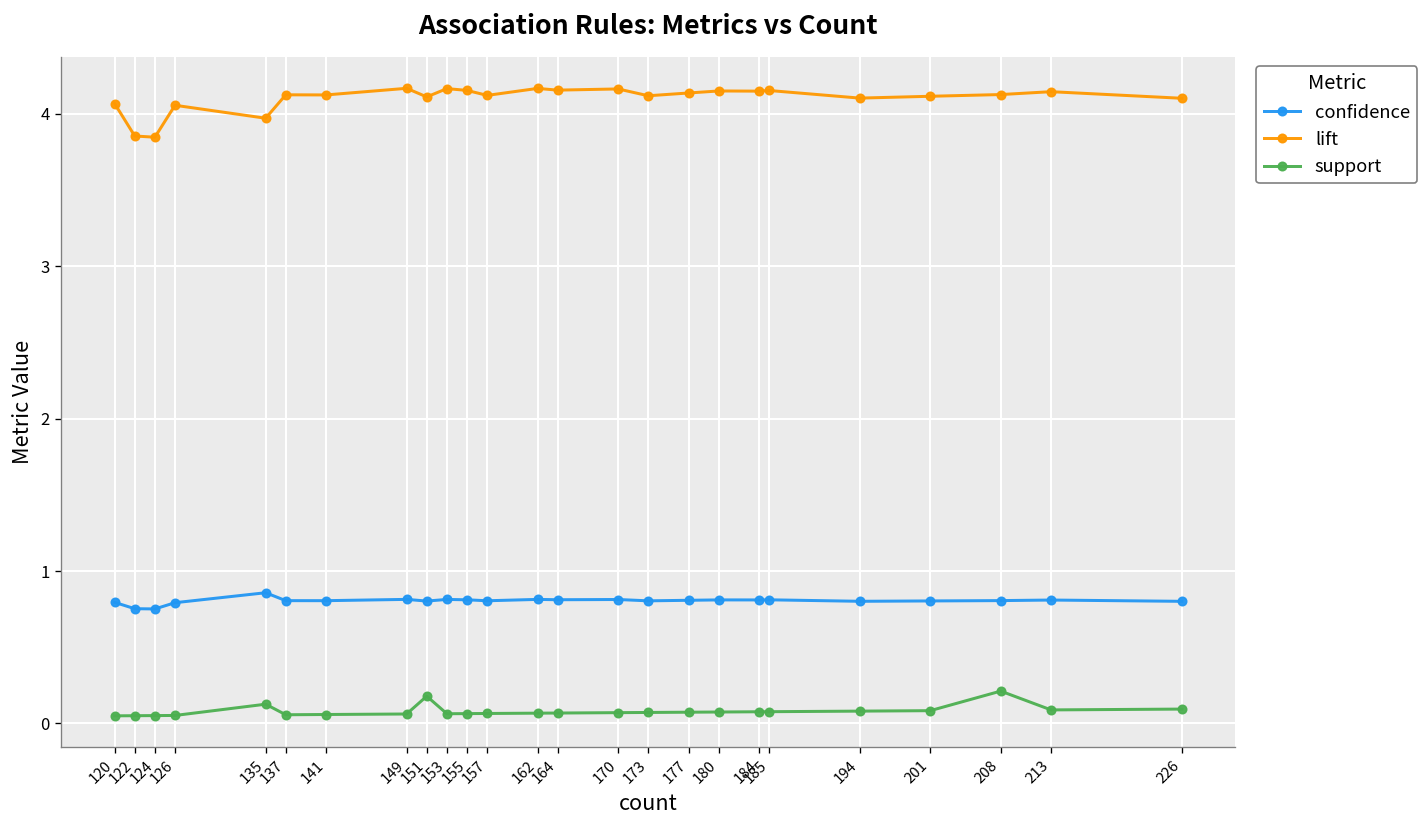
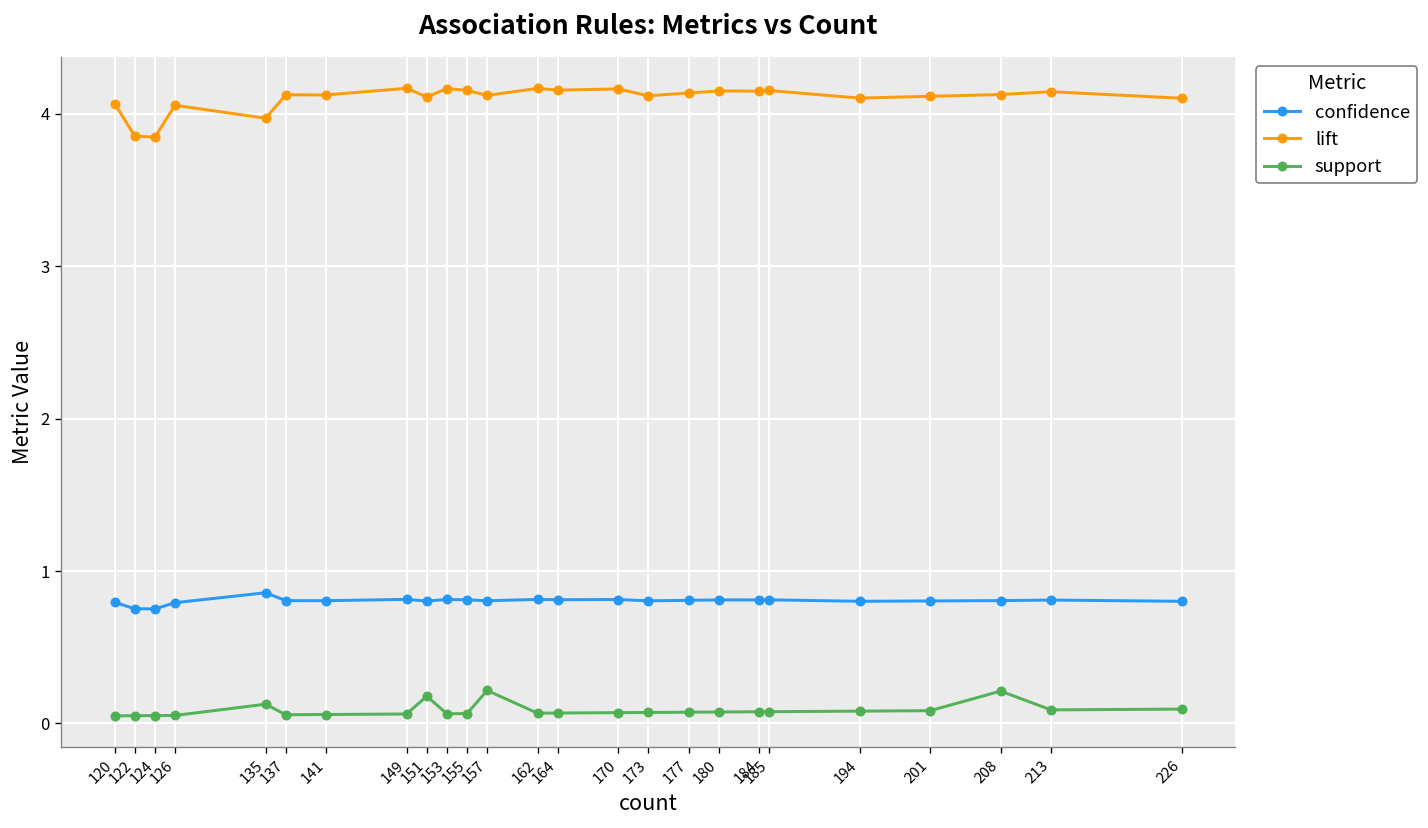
  {
    "confidence": {
      "120": 0.79,
      "122": 0.75,
      "124": 0.75,
      "126": 0.79,
      "135": 0.86,
      "137": 0.81,
      "141": 0.81,
      "149": 0.81,
      "151": 0.80,
      "153": 0.81,
      "155": 0.81,
      "157": 0.81,
      "162": 0.81,
      "164": 0.81,
      "170": 0.81,
      "173": 0.80,
      "177": 0.81,
      "180": 0.81,
      "184": 0.81,
      "185": 0.81,
      "194": 0.80,
      "201": 0.80,
      "208": 0.81,
      "213": 0.81,
      "226": 0.80
    },
    "lift": {
      "120": 4.07,
      "122": 3.85,
      "124": 3.85,
      "126": 4.06,
      "135": 3.97,
      "137": 4.12,
      "141": 4.12,
      "149": 4.17,
      "151": 4.11,
      "153": 4.16,
      "155": 4.15,
      "157": 4.12,
      "162": 4.17,
      "164": 4.16,
      "170": 4.16,
      "173": 4.12,
      "177": 4.14,
      "180": 4.15,
      "184": 4.15,
      "185": 4.15,
      "194": 4.10,
      "201": 4.11,
      "208": 4.13,
      "213": 4.14,
      "226": 4.10
    },
    "support": {
      "120": 0.05,
      "122": 0.05,
      "124": 0.05,
      "126": 0.05,
      "135": 0.13,
      "137": 0.06,
      "141": 0.06,
      "149": 0.06,
      "151": 0.18,
      "153": 0.06,
      "155": 0.06,
-     "157": 0.07,
+     "157": 0.22,
      "162": 0.07,
      "164": 0.07,
      "170": 0.07,
      "173": 0.07,
      "177": 0.07,
      "180": 0.08,
      "184": 0.08,
      "185": 0.08,
      "194": 0.08,
      "201": 0.08,
      "208": 0.21,
      "213": 0.09,
      "226": 0.09
    }
  }
